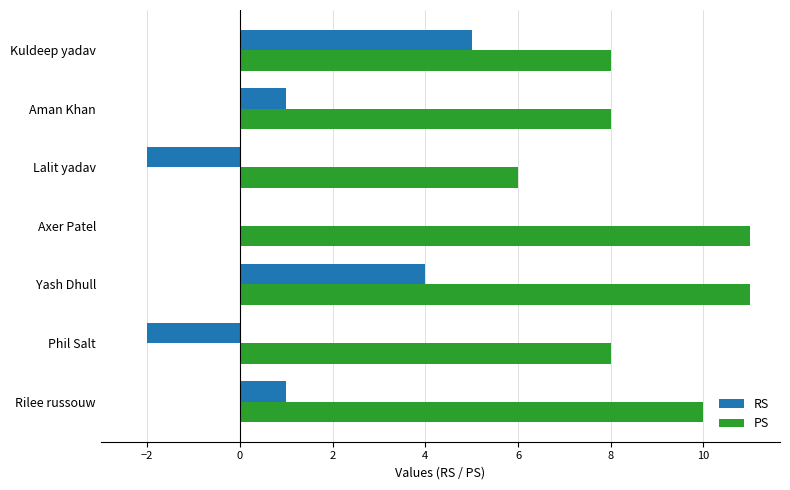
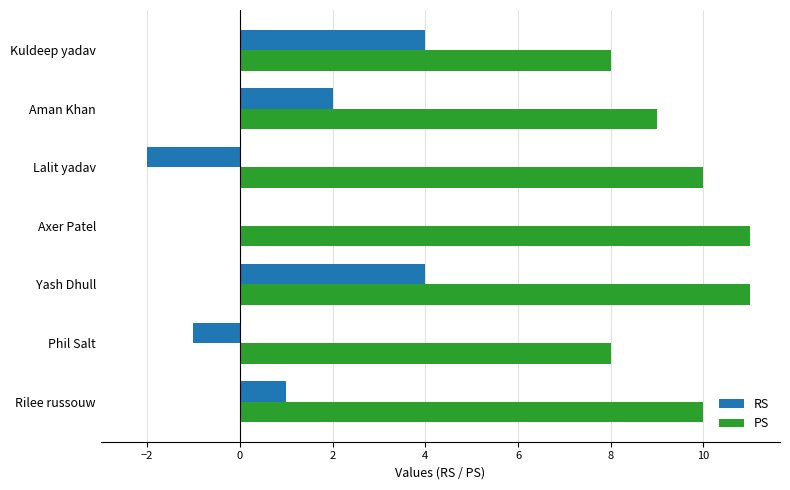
  {
    "RS": {
-     "Kuldeep yadav": 5,
-     "Aman Khan": 1,
+     "Kuldeep yadav": 4,
+     "Aman Khan": 2,
      "Lalit yadav": -2,
      "Axer Patel": 0,
      "Yash Dhull": 4,
-     "Phil Salt": -2,
+     "Phil Salt": -1,
      "Rilee russouw": 1
    },
    "PS": {
      "Kuldeep yadav": 8,
-     "Aman Khan": 8,
-     "Lalit yadav": 6,
+     "Aman Khan": 9,
+     "Lalit yadav": 10,
      "Axer Patel": 11,
      "Yash Dhull": 11,
      "Phil Salt": 8,
      "Rilee russouw": 10
    }
  }
